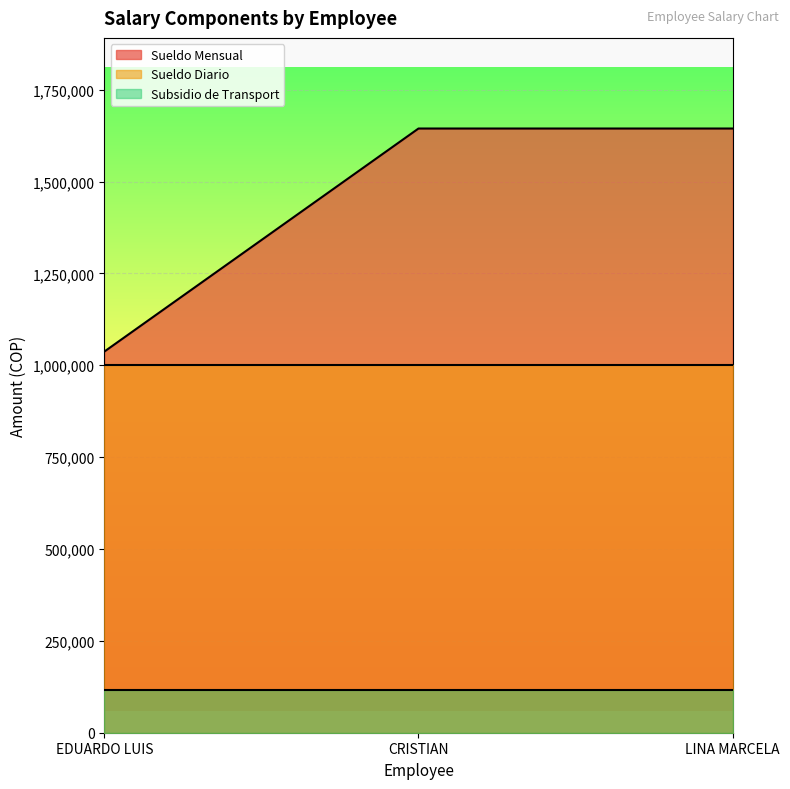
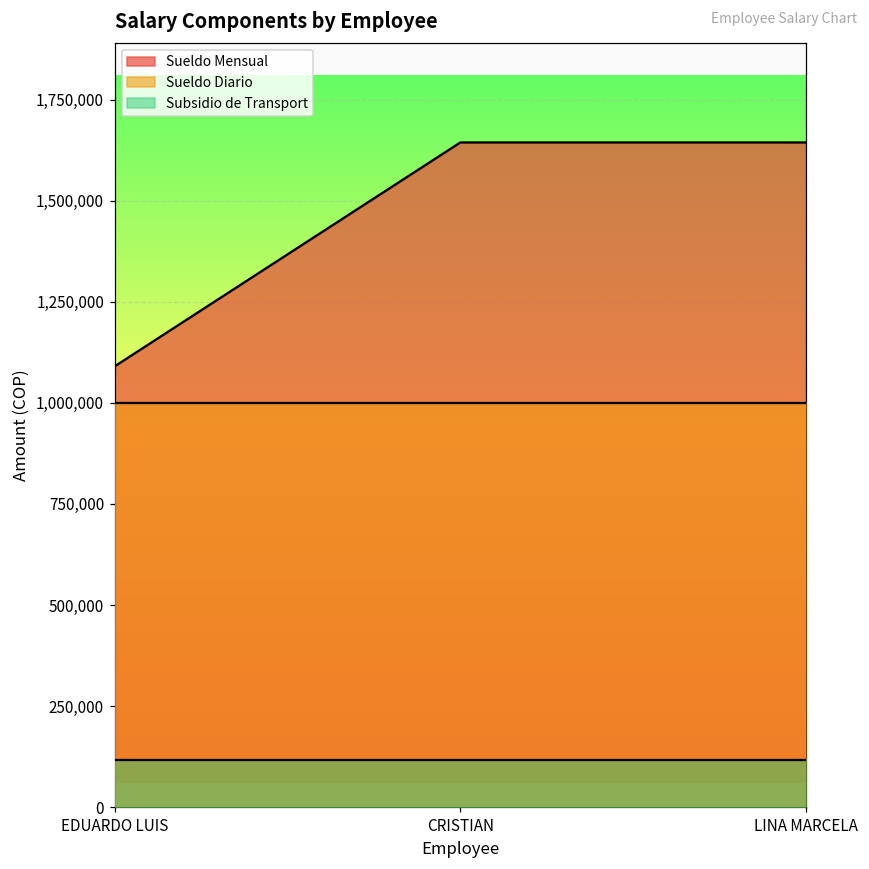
  {
    "Sueldo Mensual": {
-     "EDUARDO LUIS": "1,040,000",
+     "EDUARDO LUIS": "1,090,000",
      "CRISTIAN": "1,640,000",
      "LINA MARCELA": "1,640,000"
    },
    "Sueldo Diario": {
      "EDUARDO LUIS": "1,000,000",
      "CRISTIAN": "1,000,000",
      "LINA MARCELA": "1,000,000"
    },
    "Subsidio de Transport": {
      "EDUARDO LUIS": "120,000",
      "CRISTIAN": "120,000",
      "LINA MARCELA": "120,000"
    }
  }
